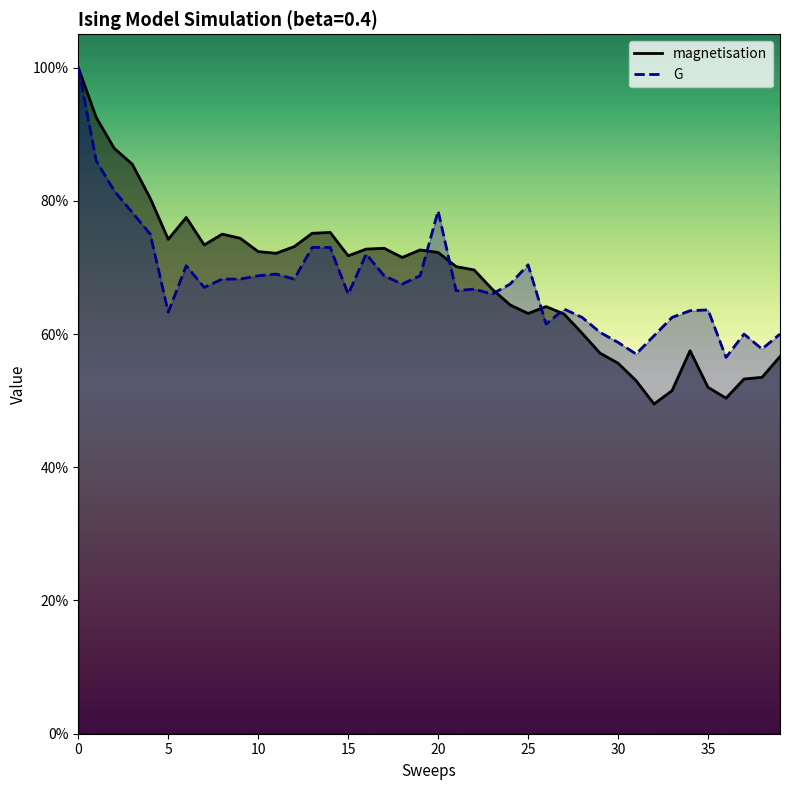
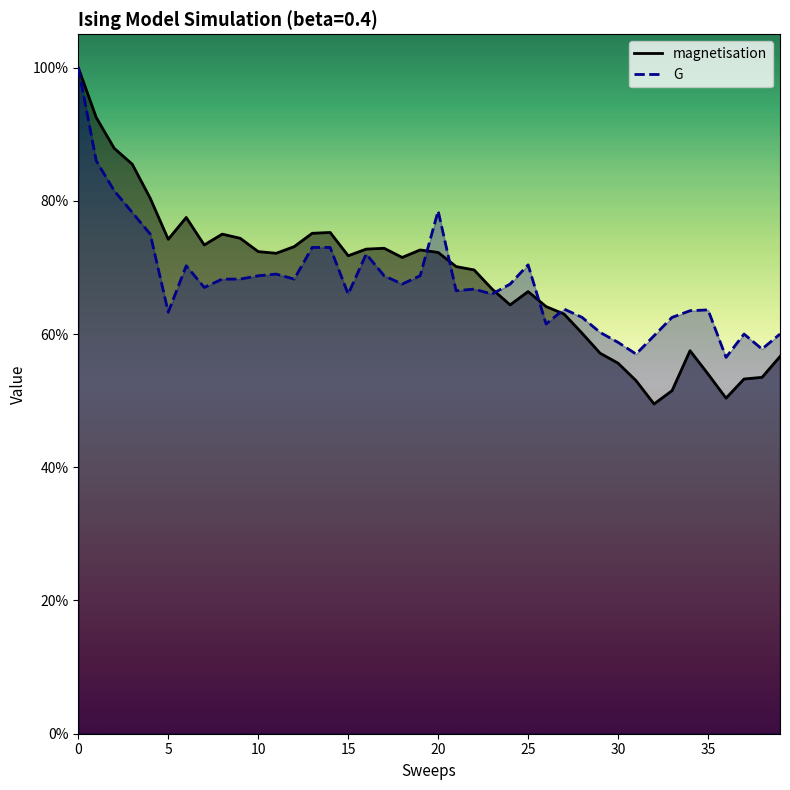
  {
    "magnetisation": {
      "5": "74%",
      "10": "72%",
      "15": "72%",
      "20": "72%",
-     "25": "63%",
+     "25": "66%",
      "30": "56%",
-     "35": "52%"
+     "35": "54%"
    },
    "G": {
      "5": "63%",
      "10": "69%",
      "15": "66%",
      "20": "78%",
      "25": "70%",
      "30": "59%",
      "35": "64%"
    }
  }
